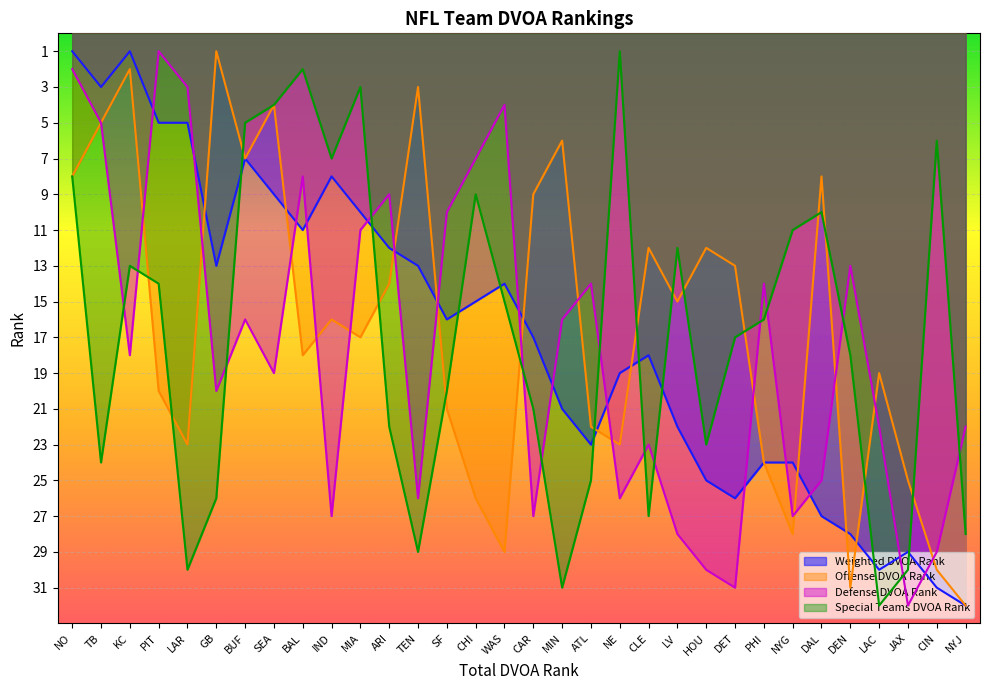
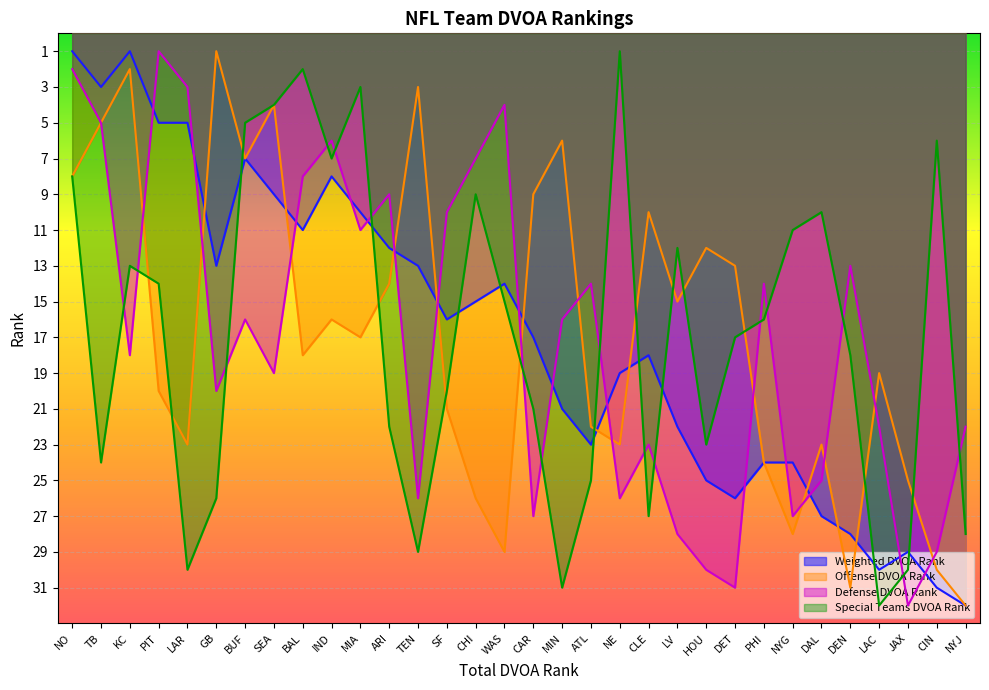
  {
    "Weighted DVOA Rank": {
      "NO": 1,
      "TB": 3,
      "KC": 1,
      "PIT": 5,
      "LAR": 5,
      "GB": 13,
      "SEA": 9,
      "BAL": 11,
      "IND": 8,
      "MIA": 10,
      "ARI": 12,
      "TEN": 13,
      "SF": 16,
      "CHI": 15,
      "WAS": 14,
      "CAR": 17,
      "MIN": 21,
      "ATL": 23,
      "NE": 19,
      "CLE": 18,
      "LV": 22,
      "HOU": 25,
      "DET": 26,
      "NYG": 24,
      "DAL": 27,
      "DEN": 28,
      "JAX": 29
    },
    "Offense DVOA Rank": {
      "KC": 2,
      "PIT": 20,
      "LAR": 23,
      "GB": 1,
      "BAL": 18,
      "IND": 16,
      "MIA": 17,
      "ARI": 14,
      "TEN": 3,
      "SF": 21,
      "CHI": 26,
      "WAS": 29,
      "CAR": 9,
      "MIN": 6,
      "ATL": 22,
      "NE": 23,
-     "CLE": 12,
+     "CLE": 10,
      "LV": 15,
      "HOU": 12,
      "DET": 13,
      "NYG": 28,
-     "DAL": 8,
+     "DAL": 23,
      "LAC": 19,
      "JAX": 25
    },
    "Defense DVOA Rank": {
      "NO": 2,
      "KC": 18,
      "PIT": 1,
      "LAR": 3,
      "GB": 20,
      "BUF": 16,
      "SEA": 19,
      "BAL": 8,
-     "IND": 27,
+     "IND": 6,
      "MIA": 11,
      "ARI": 9,
      "TEN": 26,
      "SF": 10,
      "CHI": 7,
      "WAS": 4,
      "CAR": 27,
      "MIN": 16,
      "ATL": 14,
      "NE": 26,
      "CLE": 23,
      "LV": 28,
      "HOU": 30,
      "DET": 31,
      "PHI": 14,
      "NYG": 27,
      "DAL": 25,
      "DEN": 13,
      "LAC": 22,
      "CIN": 29,
      "NYJ": 22
    },
    "Special Teams DVOA Rank": {
      "TB": 24,
      "KC": 13,
      "PIT": 14,
      "LAR": 30,
      "GB": 26,
      "BUF": 5,
      "BAL": 2,
      "IND": 7,
      "MIA": 3,
      "ARI": 22,
      "TEN": 29,
      "SF": 20,
      "CHI": 9,
      "WAS": 15,
      "CAR": 21,
      "MIN": 31,
      "ATL": 25,
      "NE": 1,
      "CLE": 27,
      "LV": 12,
      "HOU": 23,
      "DET": 17,
      "PHI": 16,
      "NYG": 11,
      "DAL": 10,
      "DEN": 18,
      "CIN": 6,
      "NYJ": 28
    }
  }
